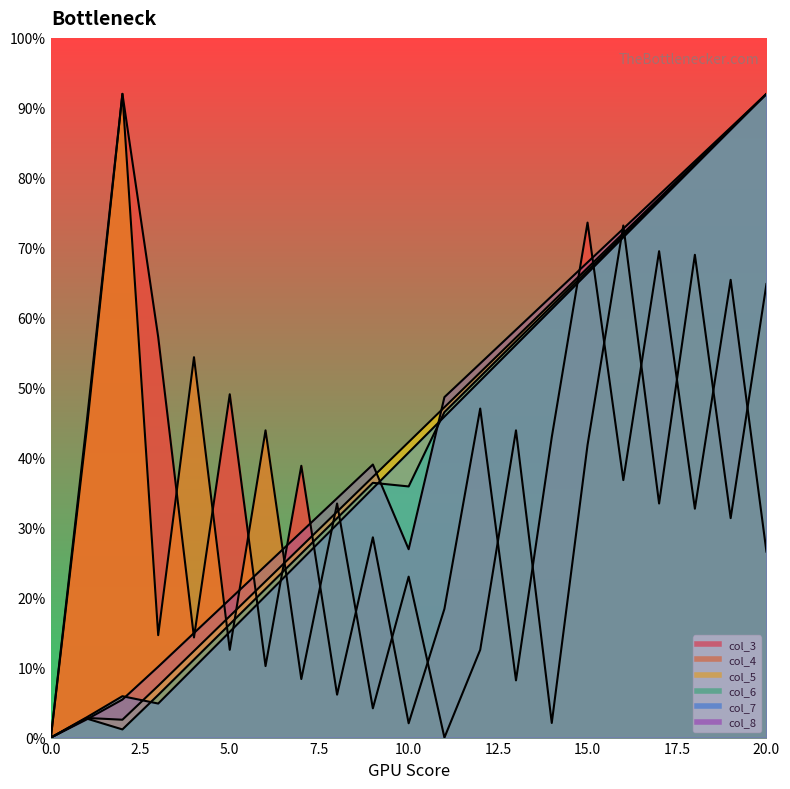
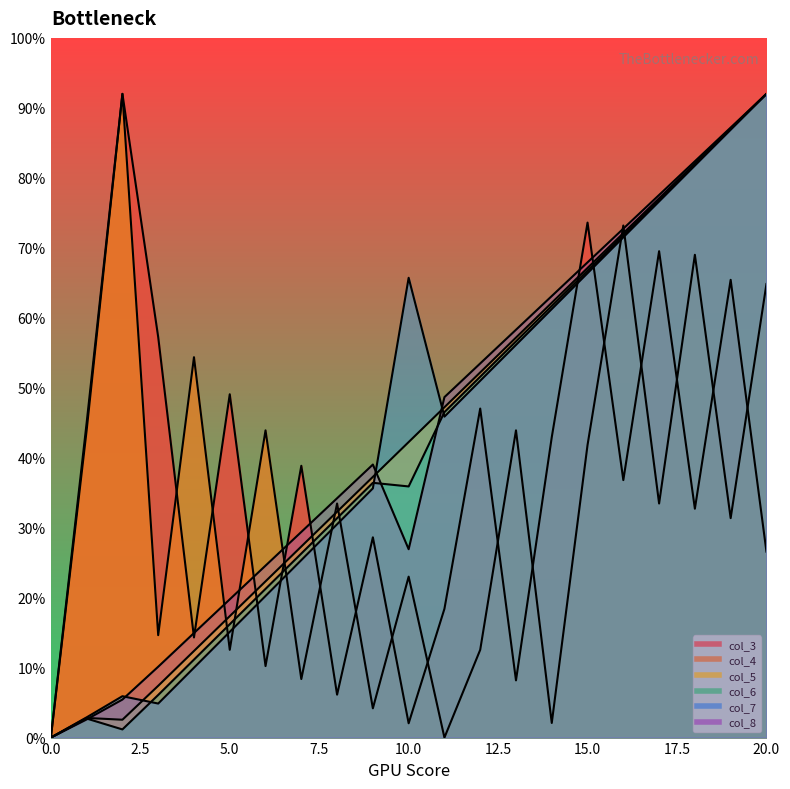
  {
    "col_5": {
      "5.0": "17%",
      "10.0": "42%",
      "15.0": "67%"
    },
    "col_6": {
      "5.0": "16%",
      "10.0": "36%"
    },
    "col_7": {
      "5.0": "15%",
-     "10.0": "41%"
+     "10.0": "66%"
    },
    "col_8": {
      "5.0": "20%",
      "10.0": "27%",
      "15.0": "68%"
    }
  }
